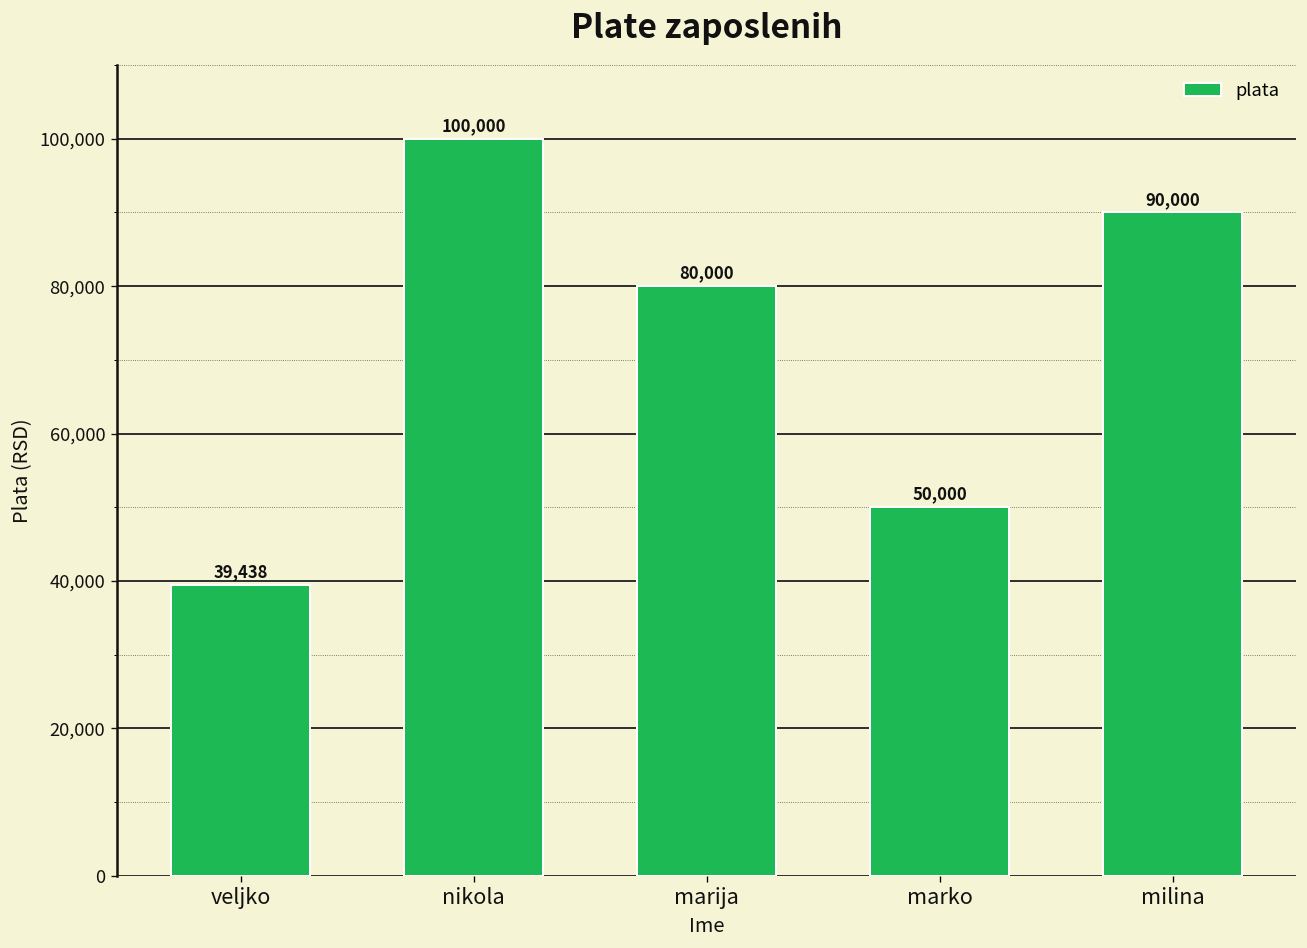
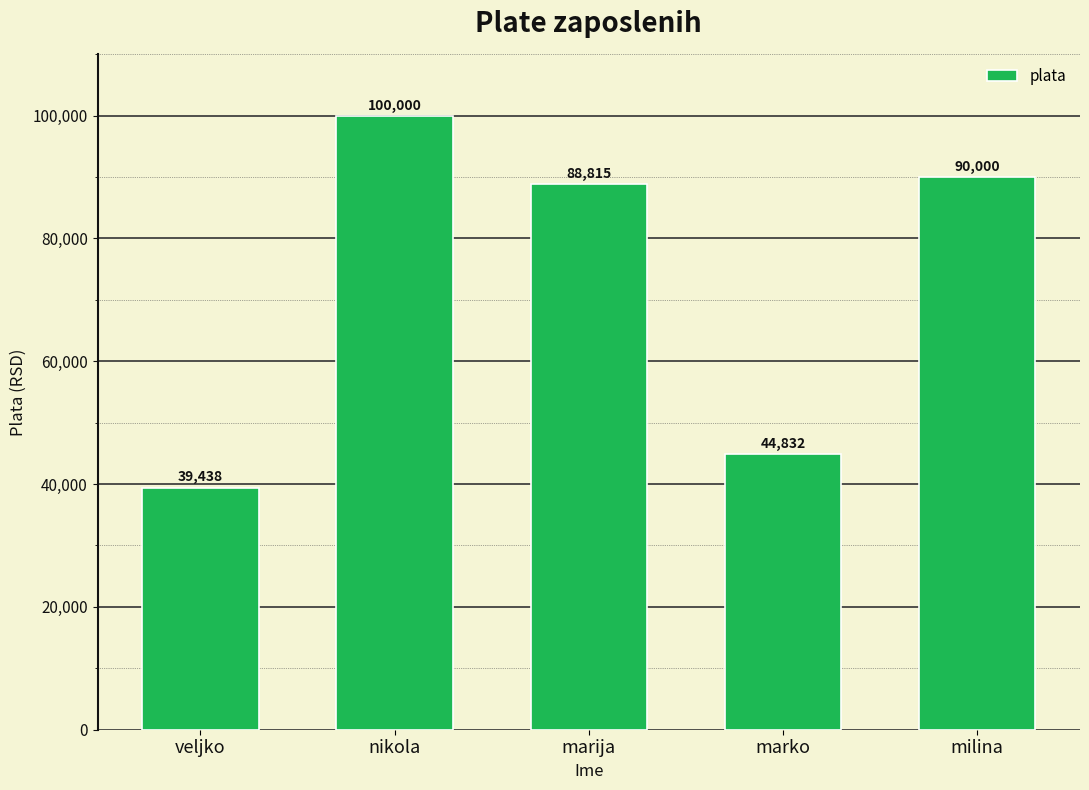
  {
    "veljko": "39,438",
    "nikola": "100,000",
-   "marija": "80,000",
-   "marko": "50,000",
+   "marija": "88,815",
+   "marko": "44,832",
    "milina": "90,000"
  }
